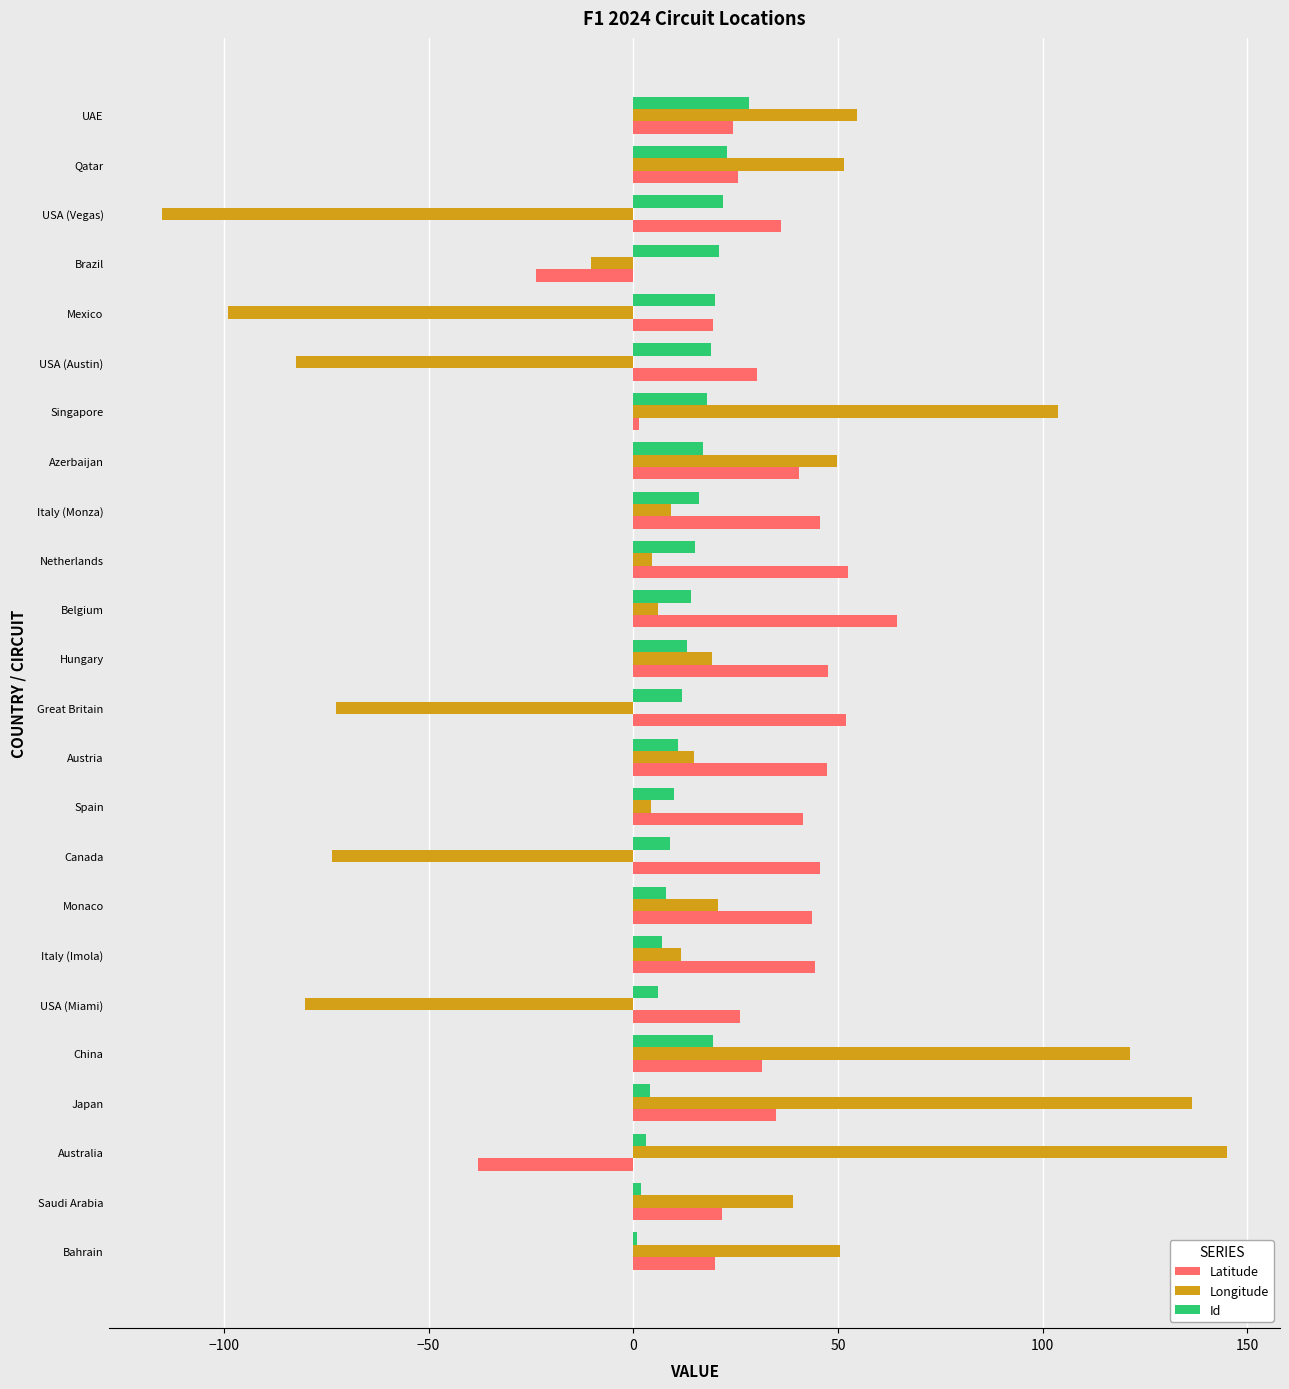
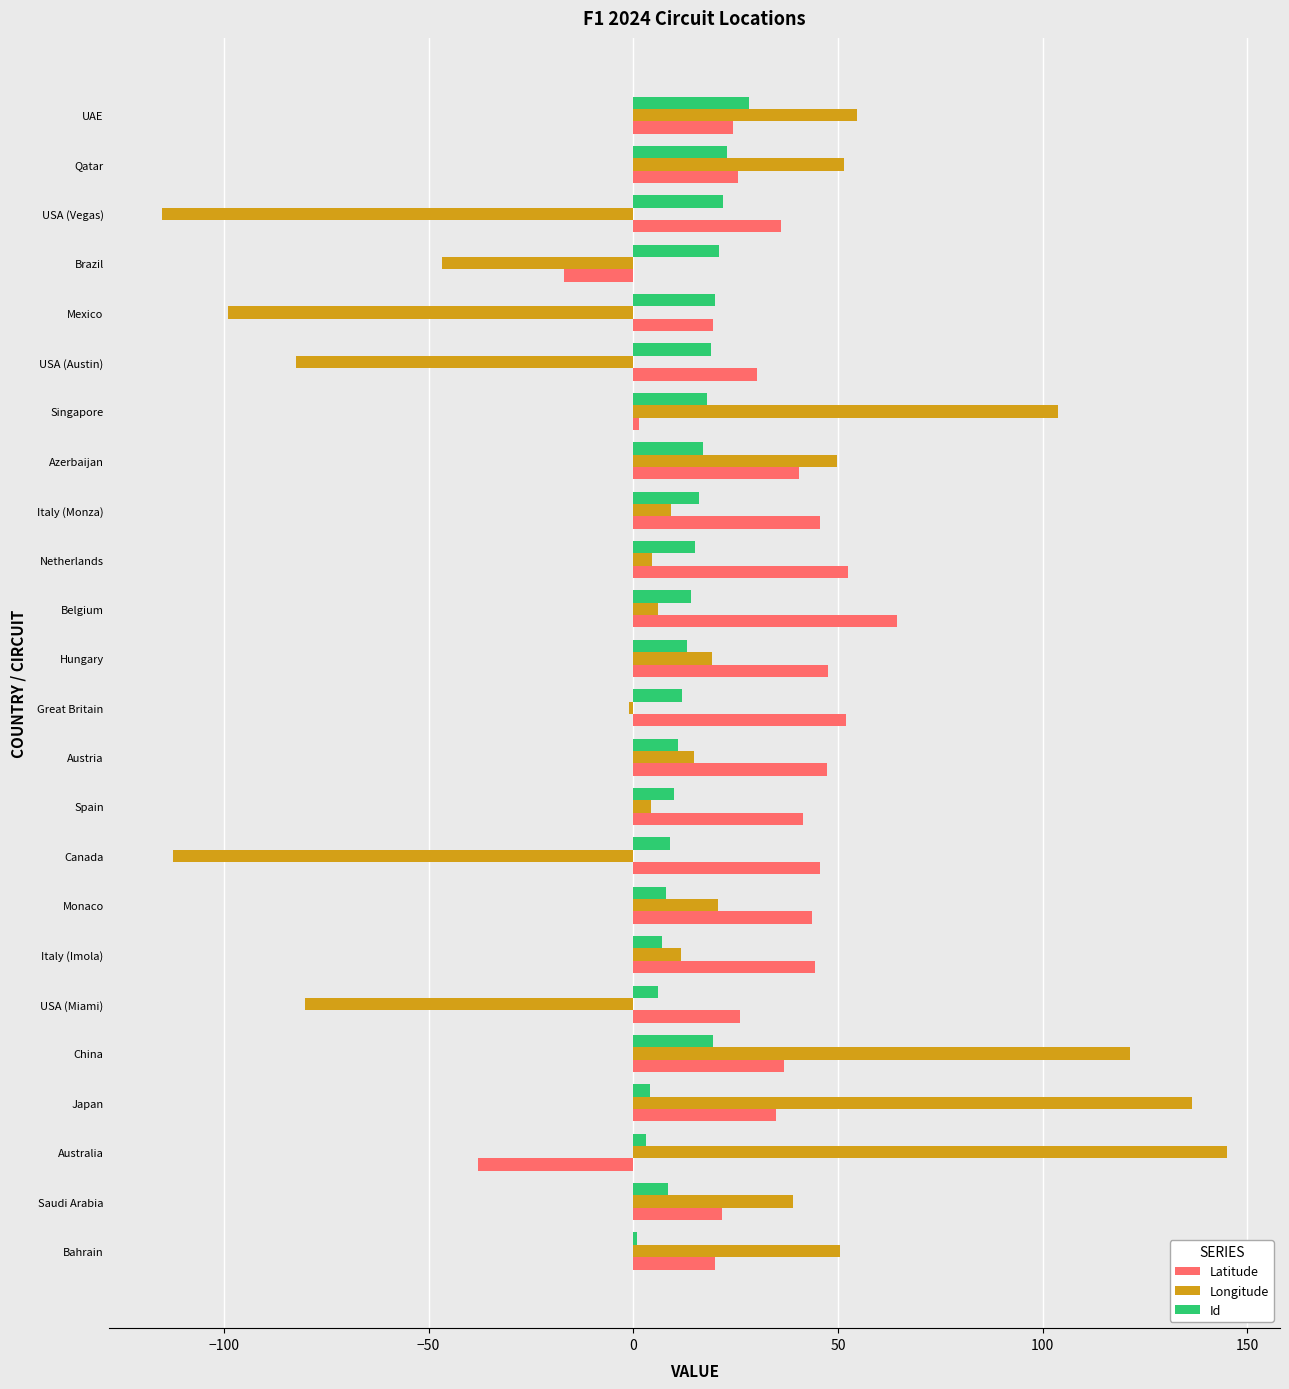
  {
    "Latitude": {
      "UAE": 24,
      "Qatar": 25,
      "USA (Vegas)": 36,
-     "Brazil": -24,
+     "Brazil": -17,
      "Mexico": 19,
      "USA (Austin)": 30,
      "Singapore": 1,
      "Azerbaijan": 40,
      "Italy (Monza)": 46,
      "Netherlands": 52,
      "Belgium": 64,
      "Hungary": 48,
      "Great Britain": 52,
      "Austria": 47,
      "Spain": 42,
      "Canada": 46,
      "Monaco": 44,
      "Italy (Imola)": 44,
      "USA (Miami)": 26,
-     "China": 31,
+     "China": 37,
      "Japan": 35,
      "Australia": -38,
      "Saudi Arabia": 22,
      "Bahrain": 20
    },
    "Longitude": {
      "UAE": 55,
      "Qatar": 51,
      "USA (Vegas)": -115,
-     "Brazil": -10,
+     "Brazil": -47,
      "Mexico": -99,
      "USA (Austin)": -82,
      "Singapore": 104,
      "Azerbaijan": 50,
      "Italy (Monza)": 9,
      "Netherlands": 5,
      "Belgium": 6,
      "Hungary": 19,
-     "Great Britain": -73,
+     "Great Britain": -1,
      "Austria": 15,
      "Spain": 4,
-     "Canada": -74,
+     "Canada": -112,
      "Monaco": 21,
      "Italy (Imola)": 12,
      "USA (Miami)": -80,
      "China": 121,
      "Japan": 137,
      "Australia": 145,
      "Saudi Arabia": 39,
      "Bahrain": 51
    },
    "Id": {
      "UAE": 28,
      "Qatar": 23,
      "USA (Vegas)": 22,
      "Brazil": 21,
      "Mexico": 20,
      "USA (Austin)": 19,
      "Singapore": 18,
      "Azerbaijan": 17,
      "Italy (Monza)": 16,
      "Netherlands": 15,
      "Belgium": 14,
      "Hungary": 13,
      "Great Britain": 12,
      "Austria": 11,
      "Spain": 10,
      "Canada": 9,
      "Monaco": 8,
      "Italy (Imola)": 7,
      "USA (Miami)": 6,
      "China": 20,
      "Japan": 4,
      "Australia": 3,
-     "Saudi Arabia": 2,
+     "Saudi Arabia": 9,
      "Bahrain": 1
    }
  }
